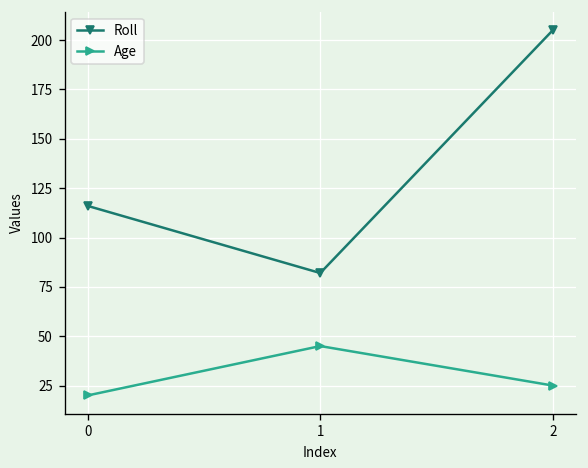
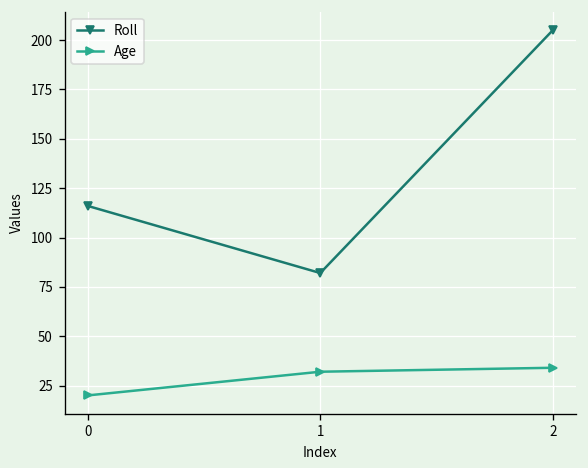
  {
    "Roll": {
      "0": 116,
      "1": 82,
      "2": 205
    },
    "Age": {
      "0": 20,
-     "1": 45,
-     "2": 25
+     "1": 32,
+     "2": 34
    }
  }
